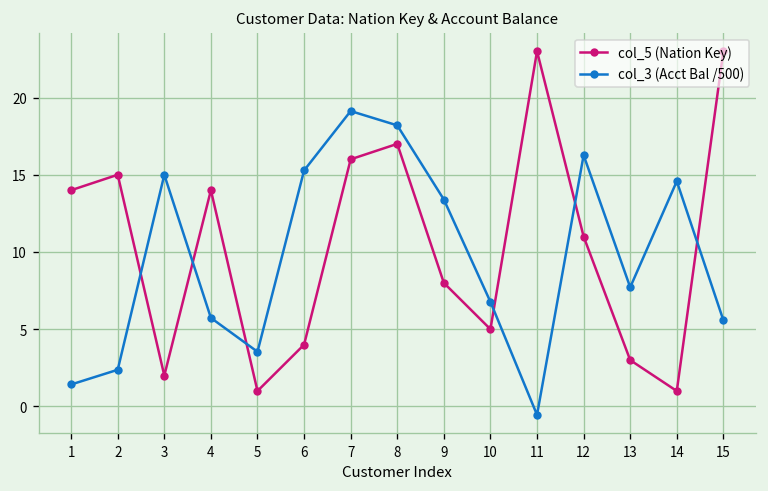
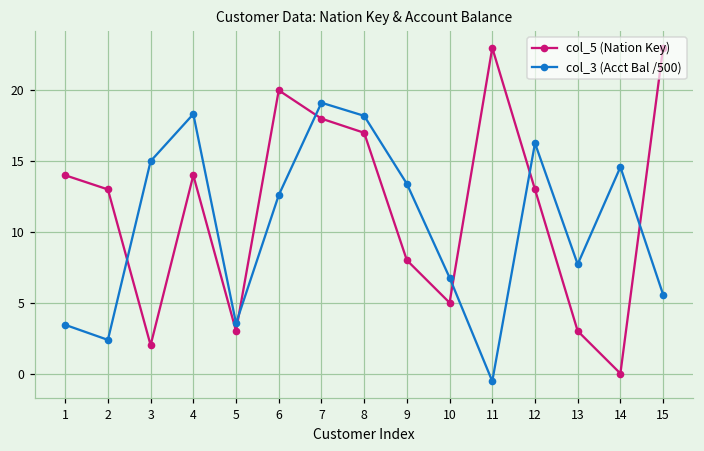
  {
    "col_5 (Nation Key)": {
      "1": 14,
-     "2": 15,
+     "2": 13,
      "3": 2,
      "4": 14,
-     "5": 1,
-     "6": 4,
-     "7": 16,
+     "5": 3,
+     "6": 20,
+     "7": 18,
      "8": 17,
      "9": 8,
      "10": 5,
      "11": 23,
-     "12": 11,
+     "12": 13,
      "13": 3,
-     "14": 1
+     "14": 0
    },
    "col_3 (Acct Bal /500)": {
-     "1": 1.4,
+     "1": 3.4,
      "2": 2.4,
      "3": 15.0,
-     "4": 5.7,
+     "4": 18.3,
      "5": 3.5,
-     "6": 15.3,
+     "6": 12.6,
      "7": 19.1,
      "8": 18.2,
      "9": 13.4,
      "10": 6.8,
      "11": -0.5,
      "12": 16.3,
      "13": 7.7,
      "14": 14.6,
      "15": 5.6
    }
  }
